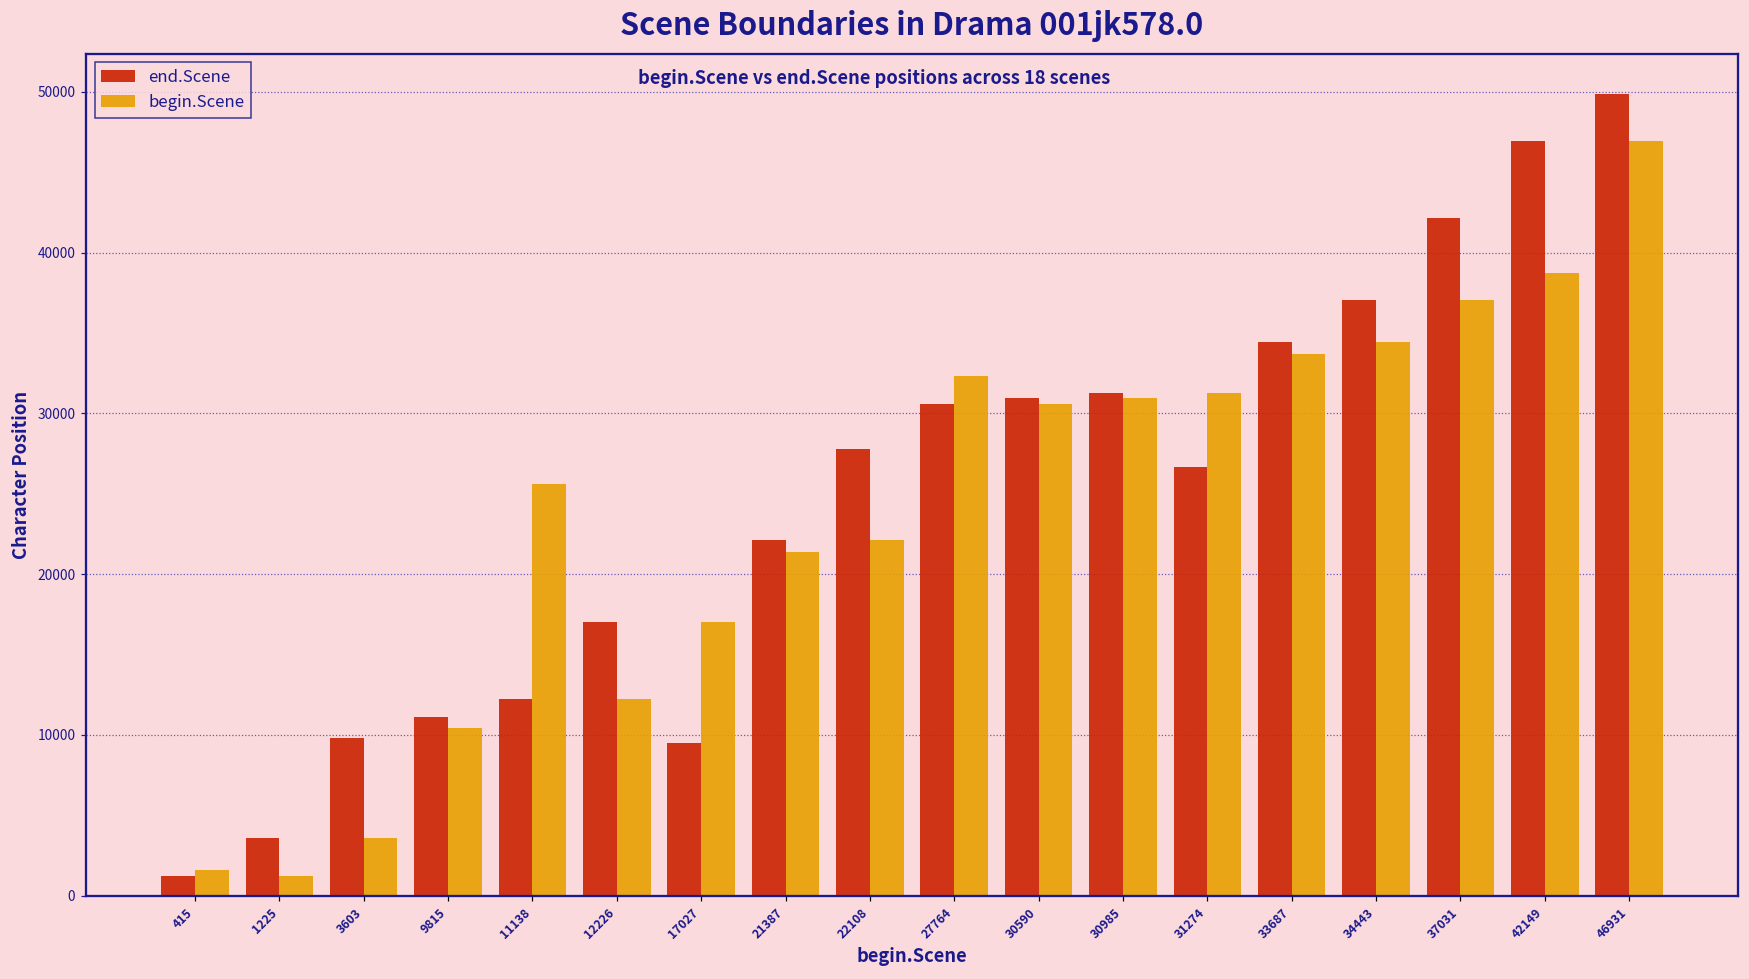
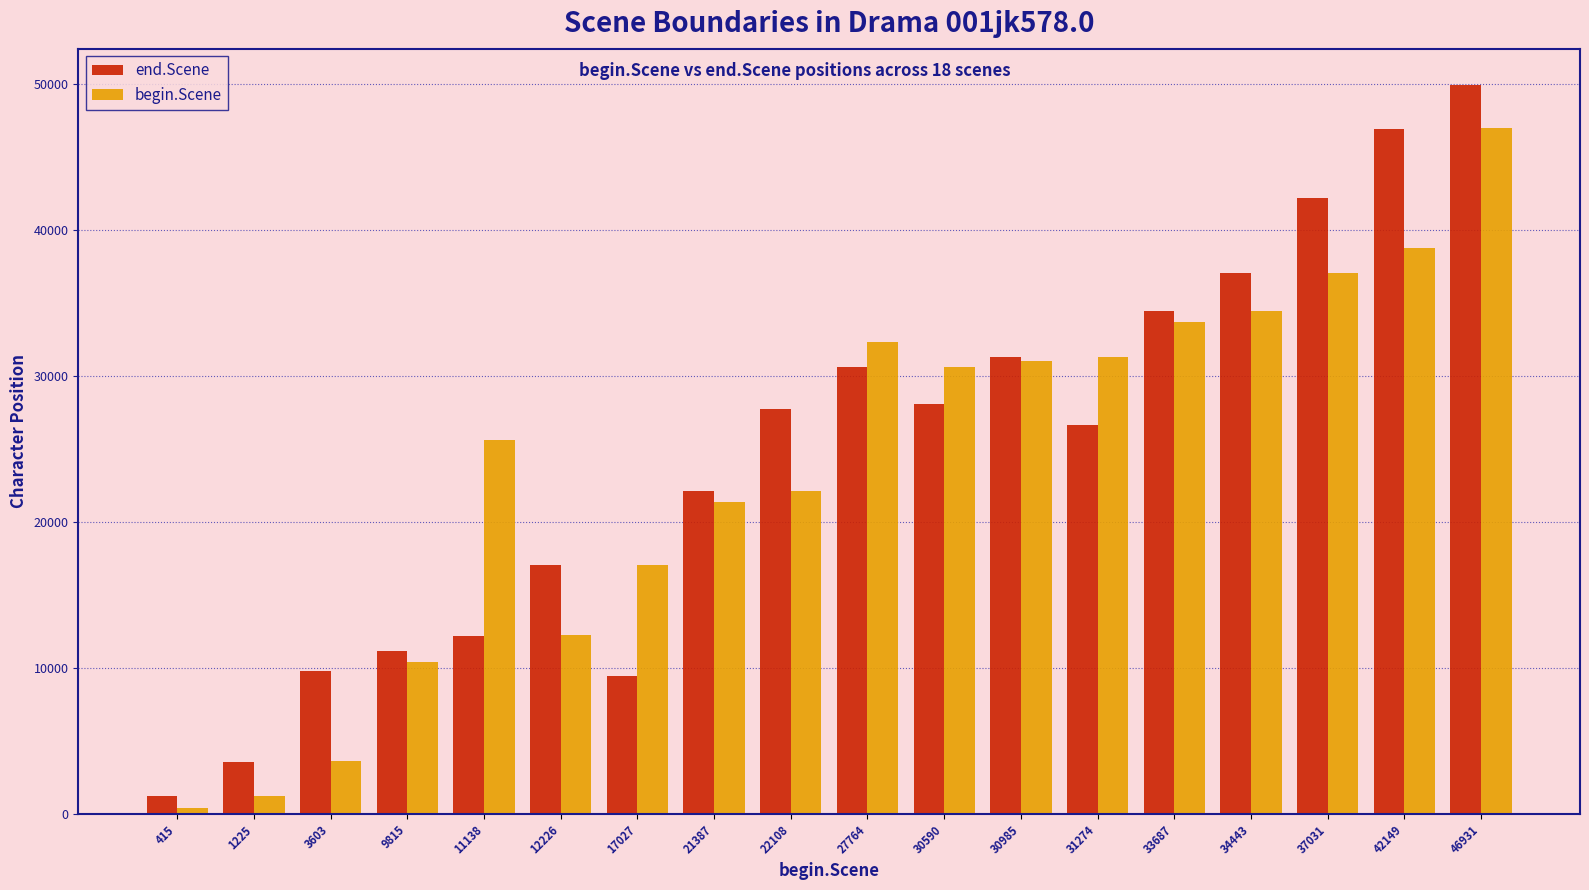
  {
    "end.Scene": {
      "415": 1200,
      "1225": 3600,
      "3603": 9800,
      "9815": 11100,
      "11138": 12200,
      "12226": 17000,
      "17027": 9500,
      "21387": 22100,
      "22108": 27800,
      "27764": 30600,
-     "30590": 31000,
+     "30590": 28100,
      "30985": 31300,
      "31274": 26600,
      "33687": 34400,
      "34443": 37000,
      "37031": 42100,
      "42149": 46900,
      "46931": 49900
    },
    "begin.Scene": {
-     "415": 1600,
+     "415": 400,
      "1225": 1200,
      "3603": 3600,
      "9815": 10400,
      "11138": 25600,
      "12226": 12200,
      "17027": 17000,
      "21387": 21400,
      "22108": 22100,
      "27764": 32300,
      "30590": 30600,
      "30985": 31000,
      "31274": 31300,
      "33687": 33700,
      "34443": 34400,
      "37031": 37000,
      "42149": 38700,
      "46931": 46900
    }
  }
